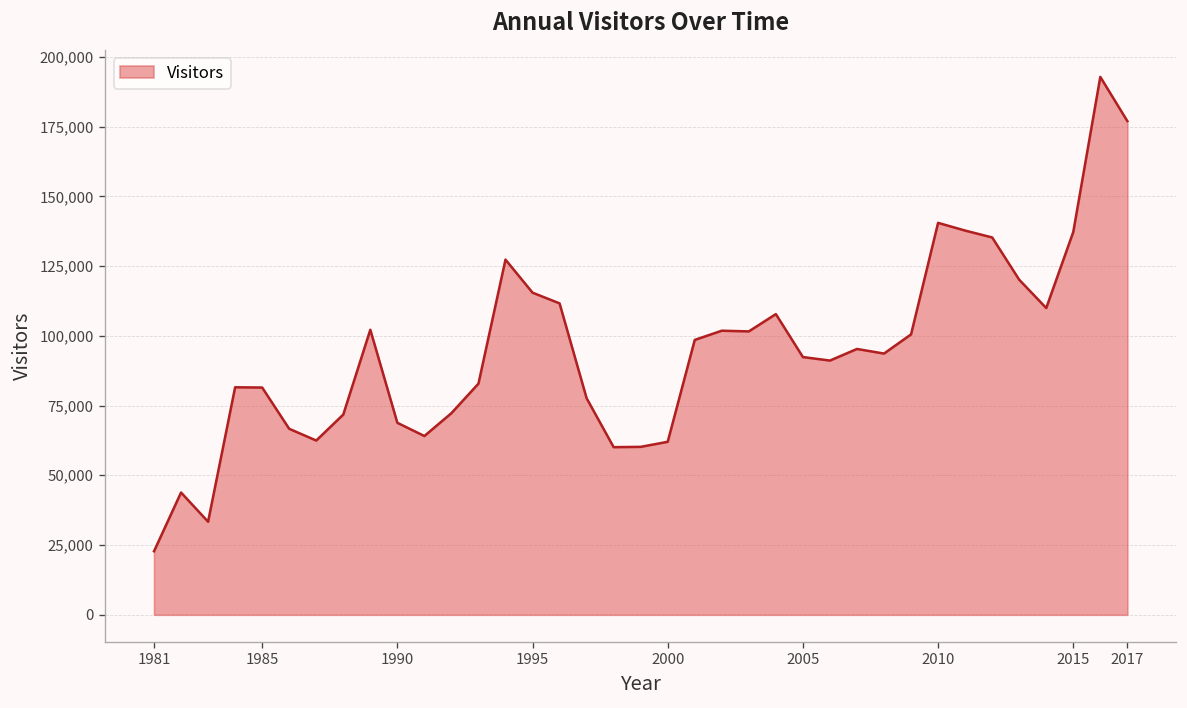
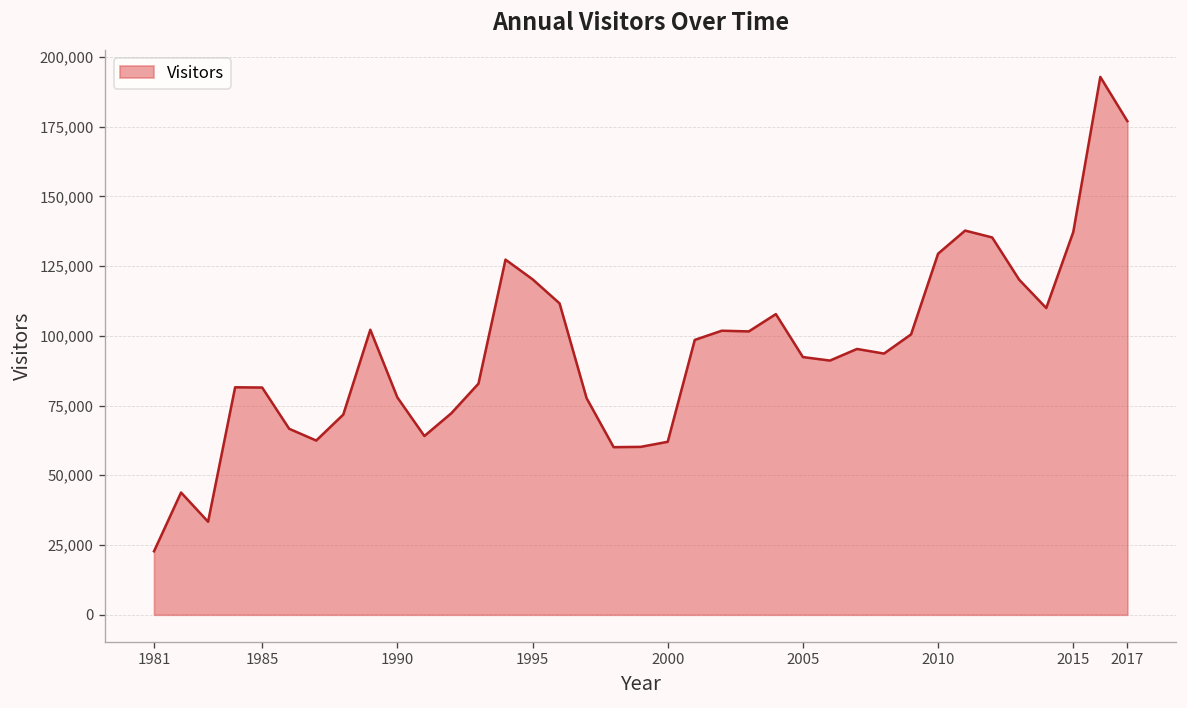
  {
    "1981": "23,000",
    "1985": "81,000",
-   "1990": "69,000",
-   "1995": "115,000",
+   "1990": "78,000",
+   "1995": "120,000",
    "2000": "62,000",
    "2005": "92,000",
-   "2010": "140,000",
+   "2010": "129,000",
    "2015": "137,000",
    "2017": "177,000"
  }
